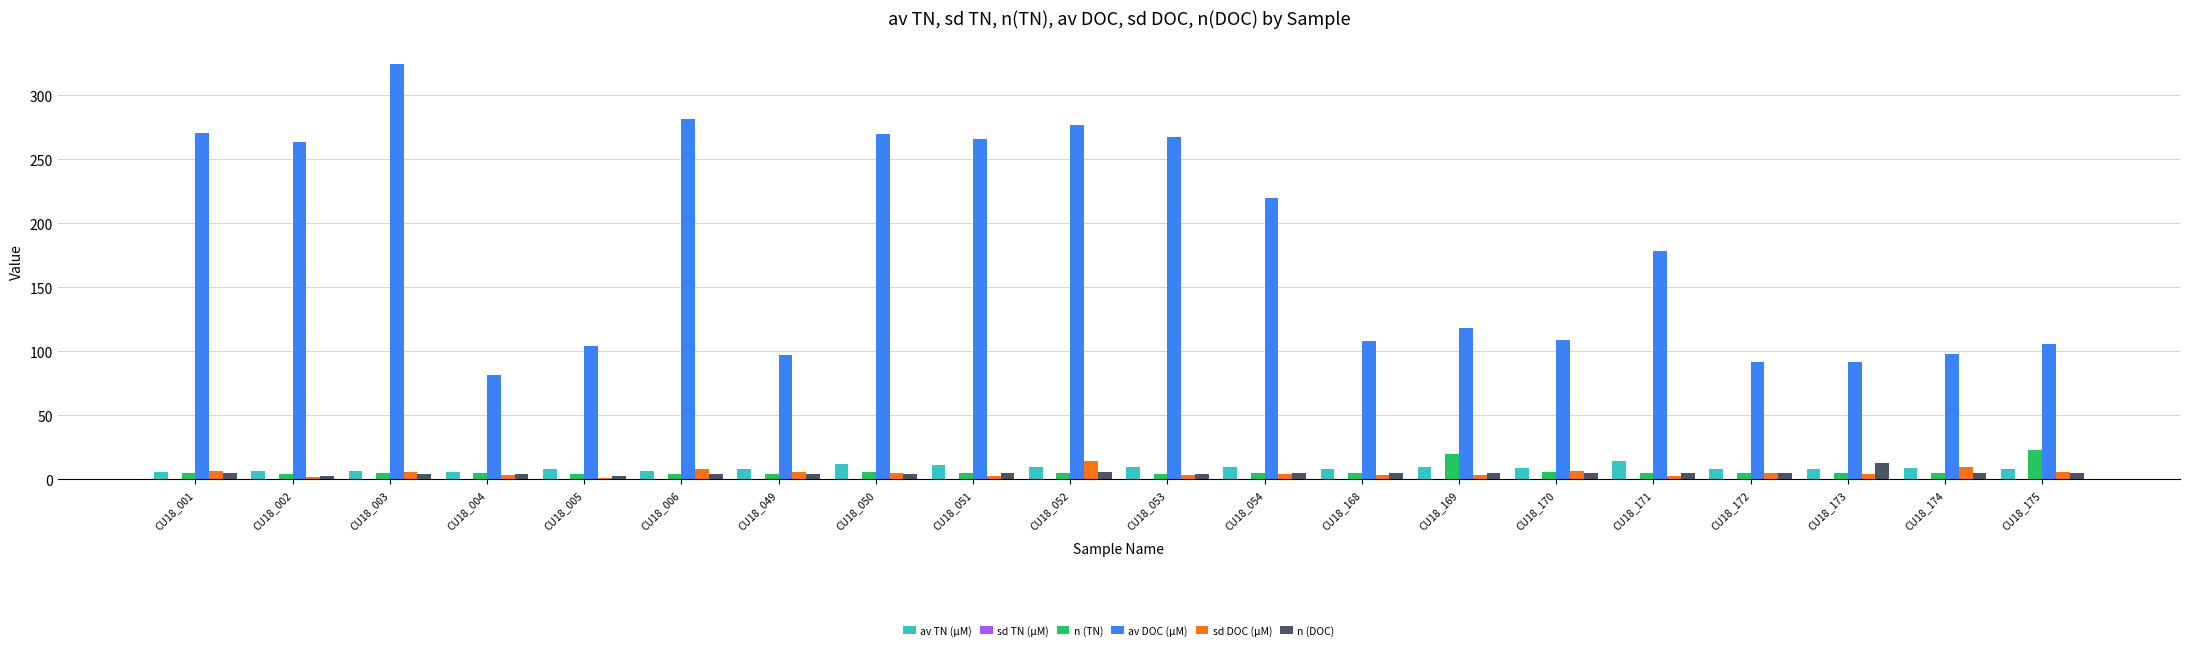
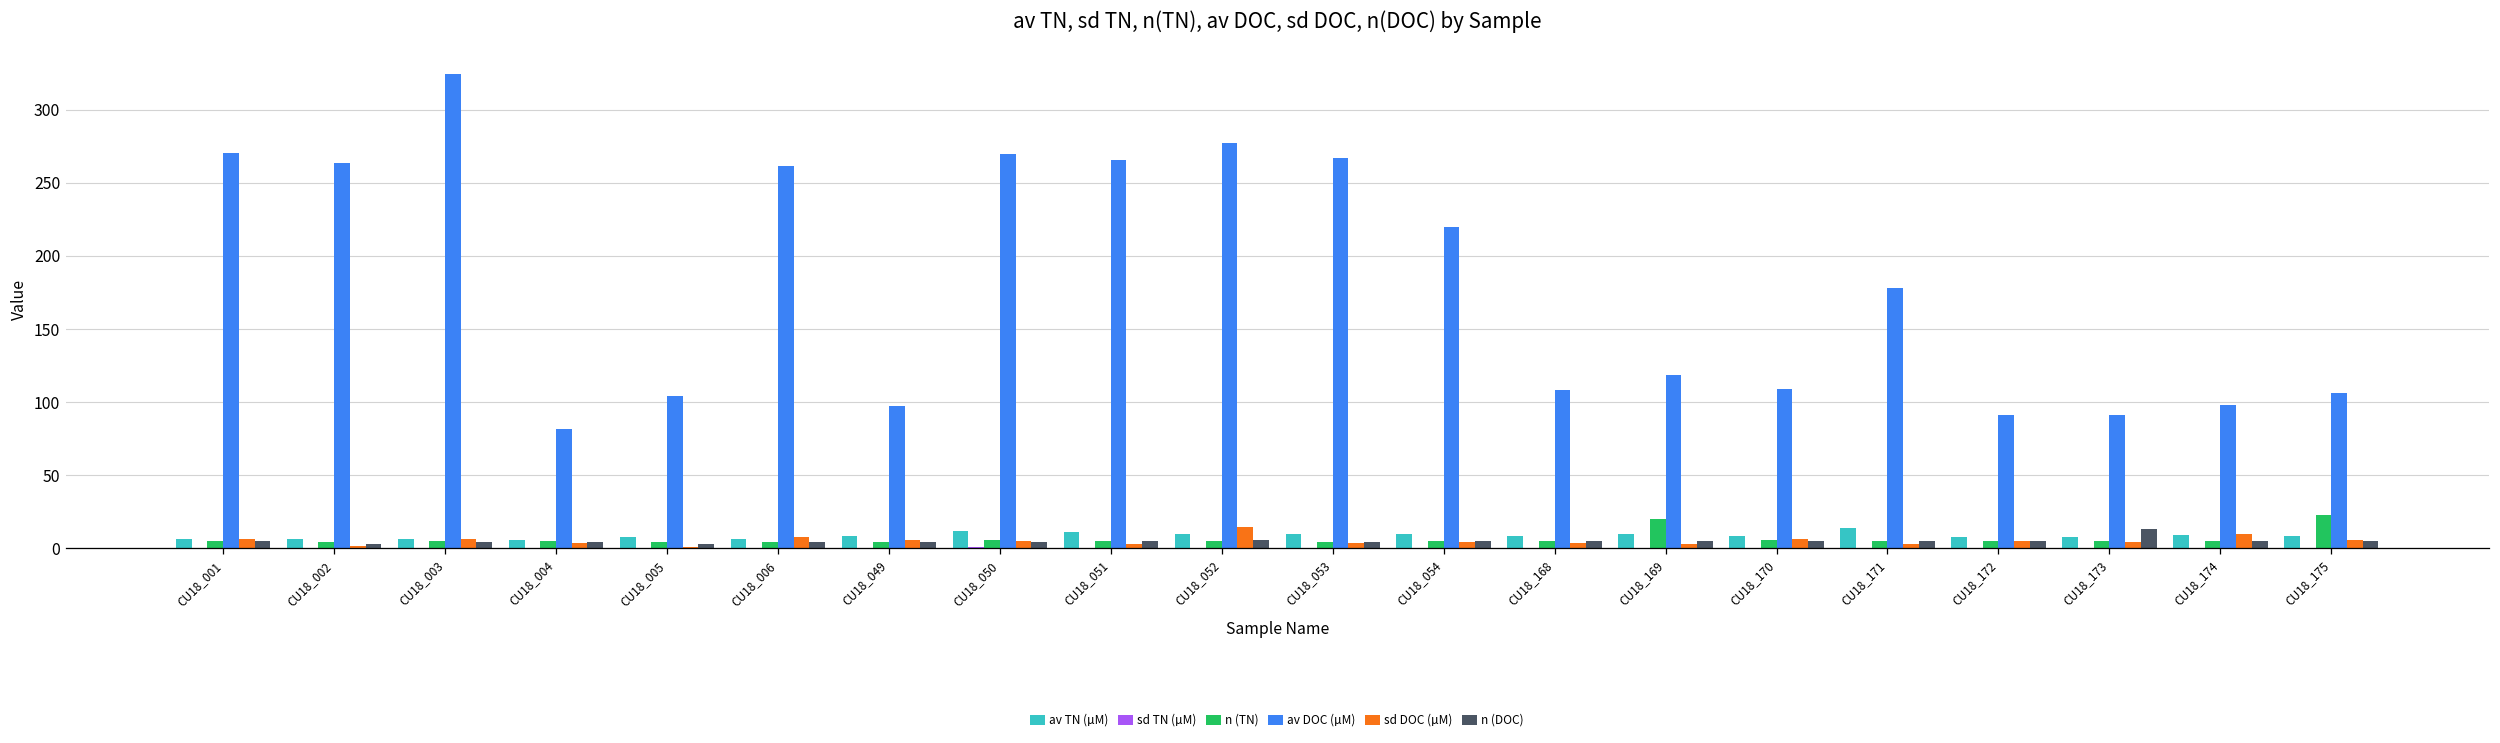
  {
    "av TN (µM)": {
      "CU18_001": 6,
      "CU18_002": 6,
      "CU18_003": 6,
      "CU18_004": 6,
      "CU18_005": 8,
      "CU18_006": 6,
      "CU18_049": 8,
      "CU18_050": 12,
      "CU18_051": 11,
      "CU18_052": 10,
      "CU18_053": 10,
      "CU18_054": 10,
      "CU18_168": 8,
      "CU18_169": 10,
      "CU18_170": 9,
      "CU18_171": 14,
      "CU18_172": 8,
      "CU18_173": 8,
      "CU18_174": 9,
      "CU18_175": 8
    },
    "n (TN)": {
      "CU18_001": 5,
      "CU18_002": 4,
      "CU18_003": 5,
      "CU18_004": 5,
      "CU18_005": 4,
      "CU18_006": 4,
      "CU18_049": 4,
      "CU18_050": 6,
      "CU18_051": 5,
      "CU18_052": 5,
      "CU18_053": 4,
      "CU18_054": 5,
      "CU18_168": 5,
      "CU18_169": 20,
      "CU18_170": 6,
      "CU18_171": 5,
      "CU18_172": 5,
      "CU18_173": 5,
      "CU18_174": 5,
      "CU18_175": 23
    },
    "av DOC (µM)": {
      "CU18_001": 270,
      "CU18_002": 264,
      "CU18_003": 324,
      "CU18_004": 81,
      "CU18_005": 104,
-     "CU18_006": 282,
+     "CU18_006": 261,
      "CU18_049": 97,
      "CU18_050": 270,
      "CU18_051": 266,
      "CU18_052": 277,
      "CU18_053": 267,
      "CU18_054": 220,
      "CU18_168": 108,
      "CU18_169": 118,
      "CU18_170": 109,
      "CU18_171": 178,
      "CU18_172": 91,
      "CU18_173": 91,
      "CU18_174": 98,
      "CU18_175": 106
    },
    "sd DOC (µM)": {
      "CU18_001": 7,
      "CU18_003": 6,
      "CU18_004": 3,
      "CU18_006": 8,
      "CU18_049": 6,
      "CU18_050": 5,
      "CU18_051": 3,
      "CU18_052": 15,
      "CU18_053": 3,
      "CU18_054": 4,
      "CU18_168": 3,
      "CU18_169": 3,
      "CU18_170": 7,
      "CU18_171": 3,
      "CU18_172": 5,
      "CU18_173": 4,
      "CU18_174": 10,
      "CU18_175": 6
    },
    "n (DOC)": {
      "CU18_001": 5,
      "CU18_002": 3,
      "CU18_003": 4,
      "CU18_004": 4,
      "CU18_005": 3,
      "CU18_006": 4,
      "CU18_049": 4,
      "CU18_050": 4,
      "CU18_051": 5,
      "CU18_052": 6,
      "CU18_053": 4,
      "CU18_054": 5,
      "CU18_168": 5,
      "CU18_169": 5,
      "CU18_170": 5,
      "CU18_171": 5,
      "CU18_172": 5,
      "CU18_173": 13,
      "CU18_174": 5,
      "CU18_175": 5
    }
  }
